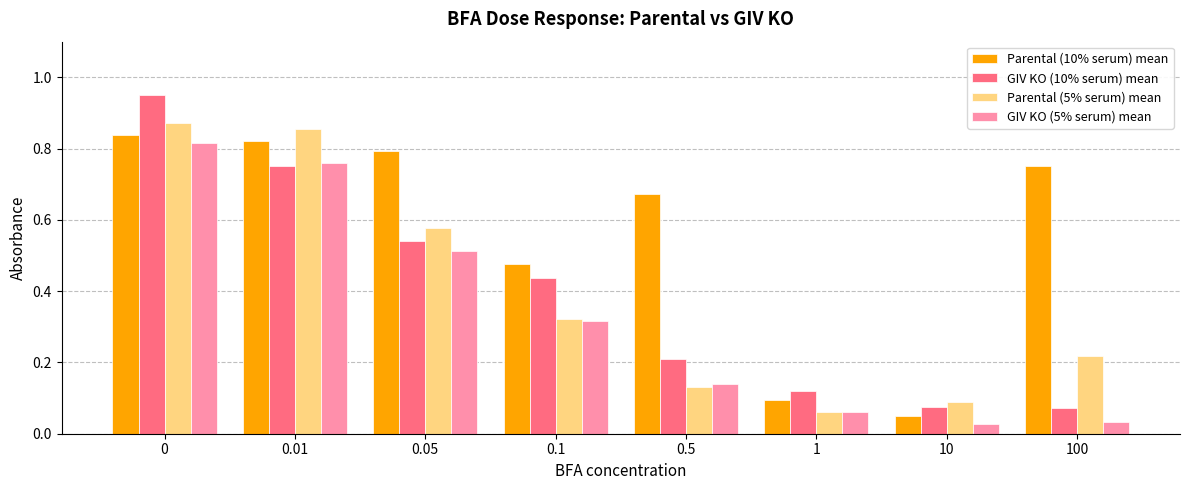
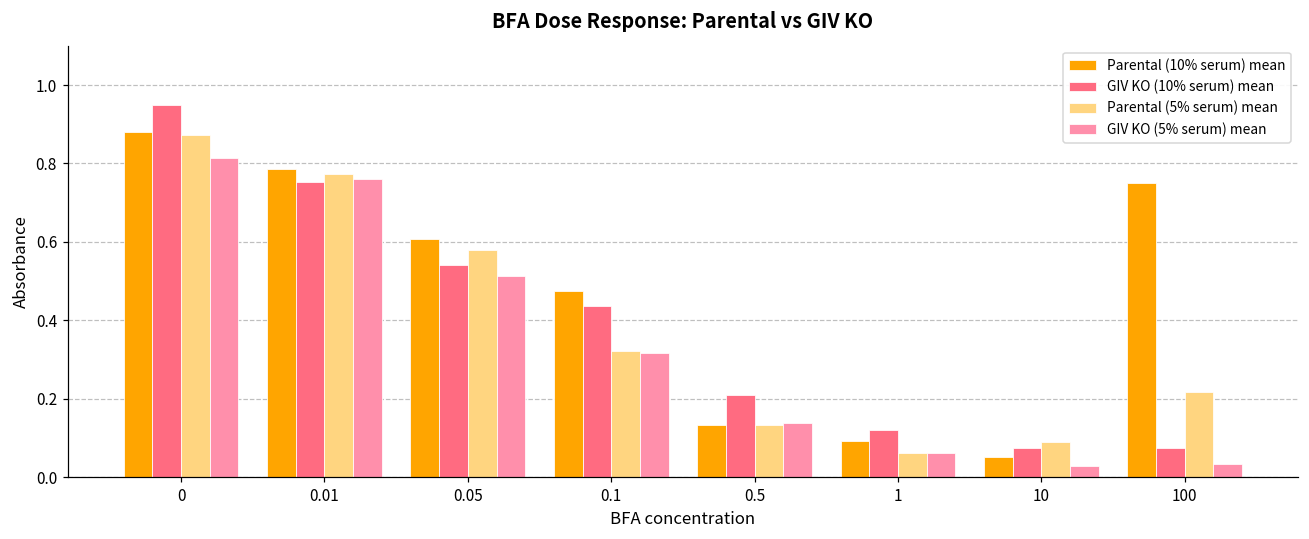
  {
    "Parental (10% serum) mean": {
-     "0": 0.84,
-     "0.01": 0.82,
-     "0.05": 0.79,
+     "0": 0.88,
+     "0.01": 0.79,
+     "0.05": 0.61,
      "0.1": 0.48,
-     "0.5": 0.67,
+     "0.5": 0.13,
      "1": 0.09,
      "10": 0.05,
      "100": 0.75
    },
    "Parental (5% serum) mean": {
      "0": 0.87,
-     "0.01": 0.86,
+     "0.01": 0.77,
      "0.05": 0.58,
      "0.1": 0.32,
      "0.5": 0.13,
      "1": 0.06,
      "10": 0.09,
      "100": 0.22
    }
  }
